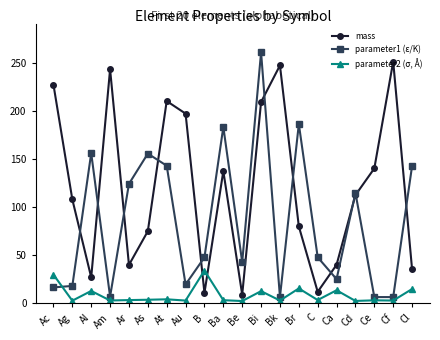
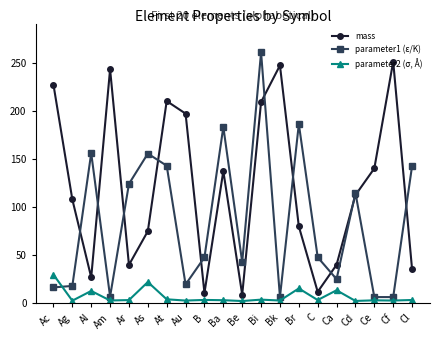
  {
    "parameter2 (σ, Å)": {
      "Ac": 30,
      "Ag": 0,
      "Al": 10,
      "Am": 0,
      "Ar": 0,
-     "As": 0,
+     "As": 20,
      "At": 0,
      "Au": 0,
-     "B": 30,
+     "B": 0,
      "Ba": 0,
      "Be": 0,
-     "Bi": 10,
+     "Bi": 0,
      "Bk": 0,
      "Br": 20,
      "C": 0,
      "Ca": 10,
      "Cd": 0,
      "Ce": 0,
      "Cf": 0,
-     "Cl": 10
+     "Cl": 0
    }
  }
